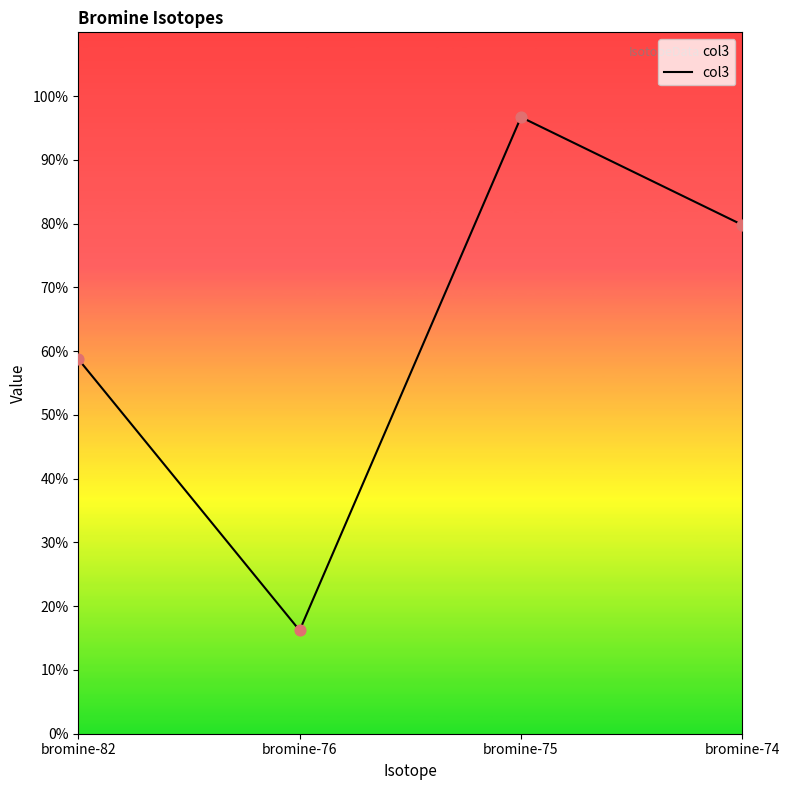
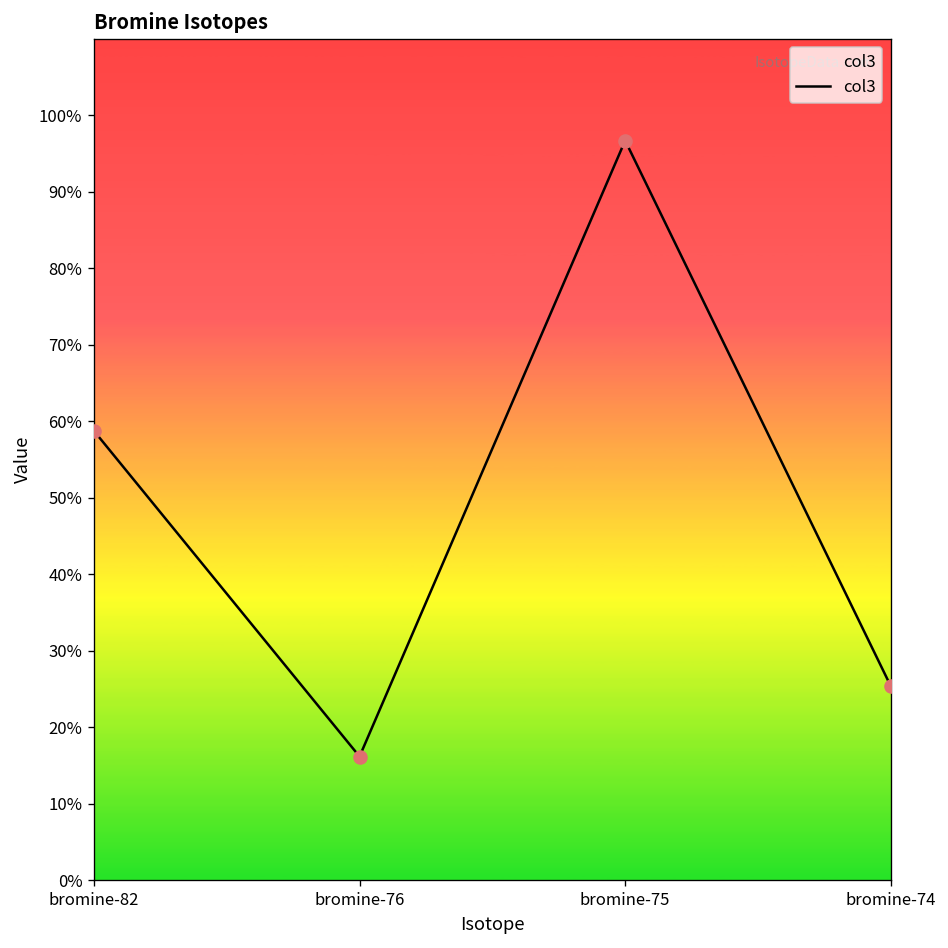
  {
    "bromine-82": "59%",
    "bromine-76": "16%",
    "bromine-75": "97%",
-   "bromine-74": "80%"
+   "bromine-74": "25%"
  }
